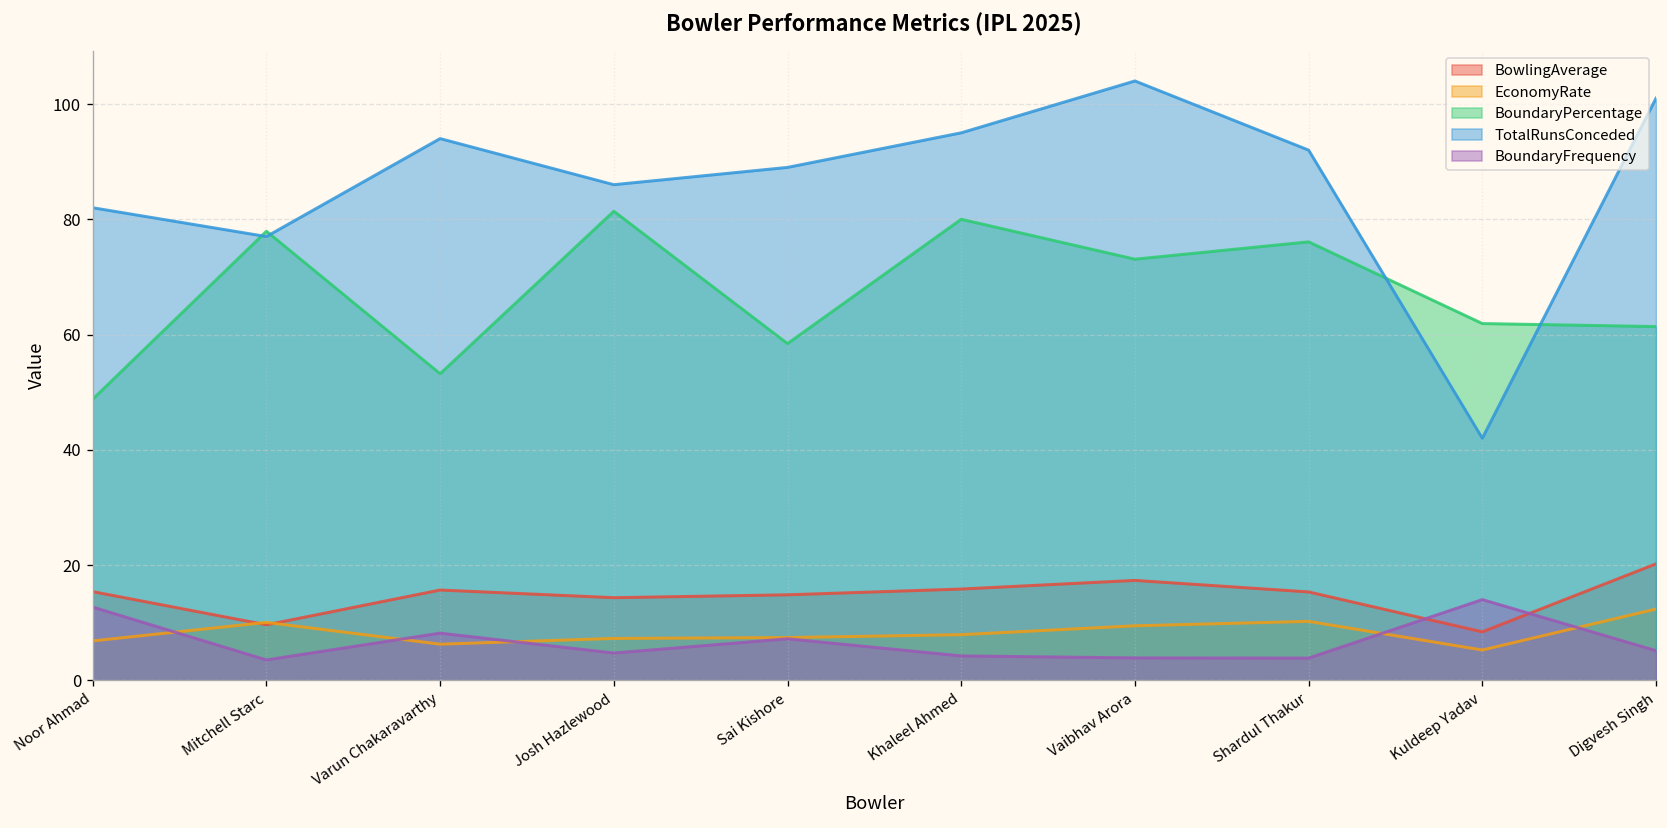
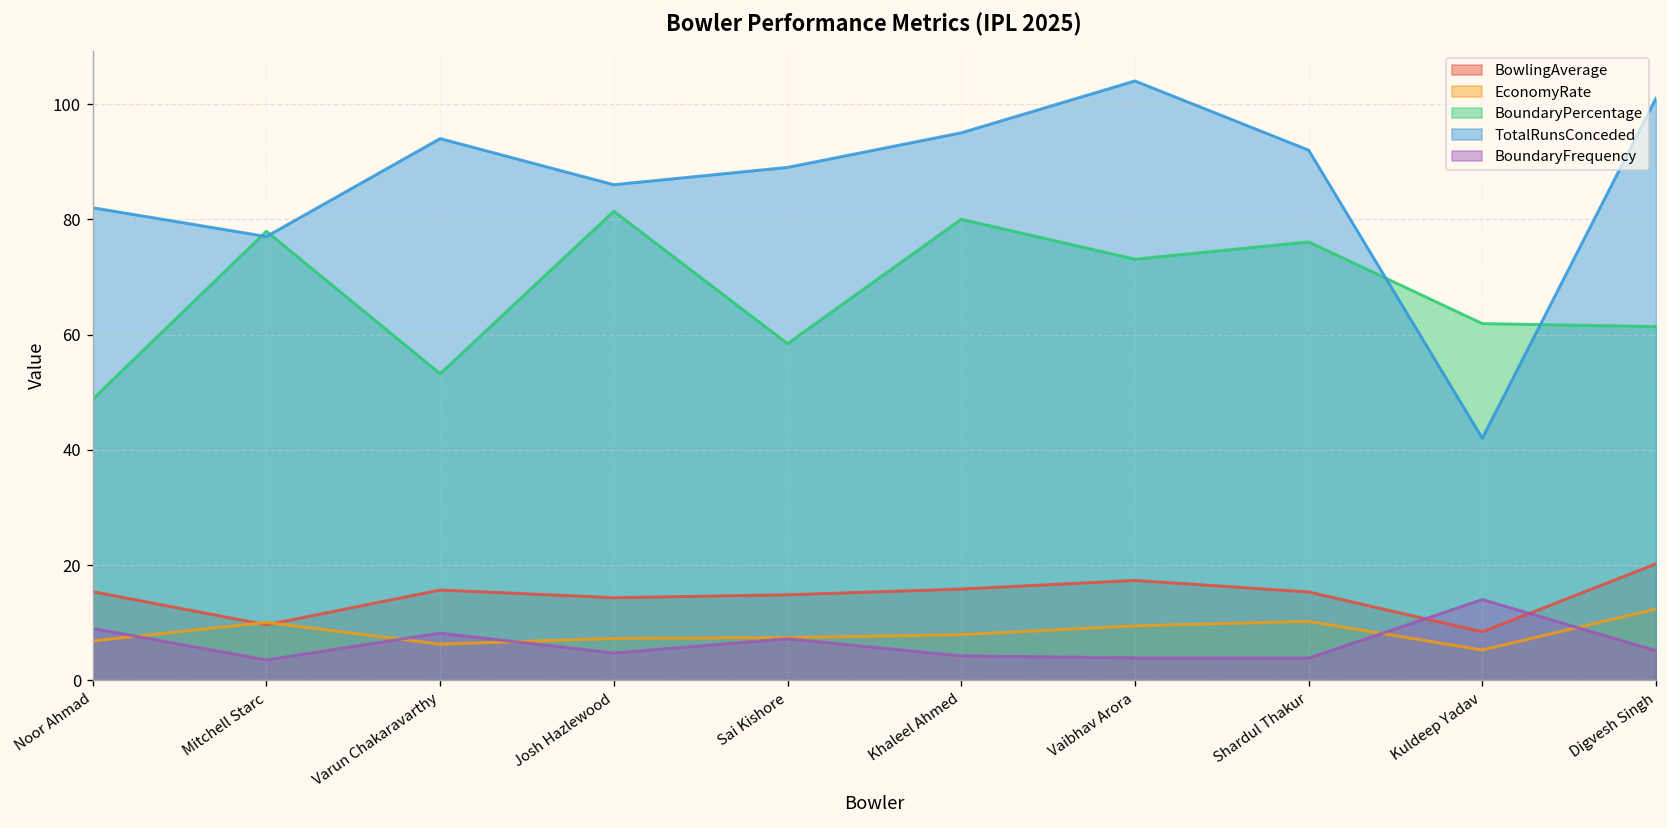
  {
    "BowlingAverage": {
      "Noor Ahmad": 15,
      "Varun Chakaravarthy": 16,
      "Josh Hazlewood": 14,
      "Sai Kishore": 15,
      "Khaleel Ahmed": 16,
      "Vaibhav Arora": 17,
      "Shardul Thakur": 15,
      "Kuldeep Yadav": 8,
      "Digvesh Singh": 20
    },
    "EconomyRate": {
      "Noor Ahmad": 7,
      "Varun Chakaravarthy": 6,
      "Josh Hazlewood": 7,
      "Khaleel Ahmed": 8,
      "Vaibhav Arora": 9,
      "Shardul Thakur": 10,
      "Kuldeep Yadav": 5,
      "Digvesh Singh": 12
    },
    "BoundaryPercentage": {
      "Noor Ahmad": 49,
      "Mitchell Starc": 78,
      "Varun Chakaravarthy": 53,
      "Josh Hazlewood": 81,
      "Sai Kishore": 58,
      "Khaleel Ahmed": 80,
      "Vaibhav Arora": 73,
      "Shardul Thakur": 76,
      "Kuldeep Yadav": 62,
      "Digvesh Singh": 61
    },
    "TotalRunsConceded": {
      "Noor Ahmad": 82,
      "Mitchell Starc": 77,
      "Varun Chakaravarthy": 94,
      "Josh Hazlewood": 86,
      "Sai Kishore": 89,
      "Khaleel Ahmed": 95,
      "Vaibhav Arora": 104,
      "Shardul Thakur": 92,
      "Kuldeep Yadav": 42,
      "Digvesh Singh": 101
    },
    "BoundaryFrequency": {
-     "Noor Ahmad": 13,
+     "Noor Ahmad": 9,
      "Mitchell Starc": 4,
      "Varun Chakaravarthy": 8,
      "Josh Hazlewood": 5,
      "Khaleel Ahmed": 4,
      "Vaibhav Arora": 4,
      "Shardul Thakur": 4,
      "Kuldeep Yadav": 14,
      "Digvesh Singh": 5
    }
  }
